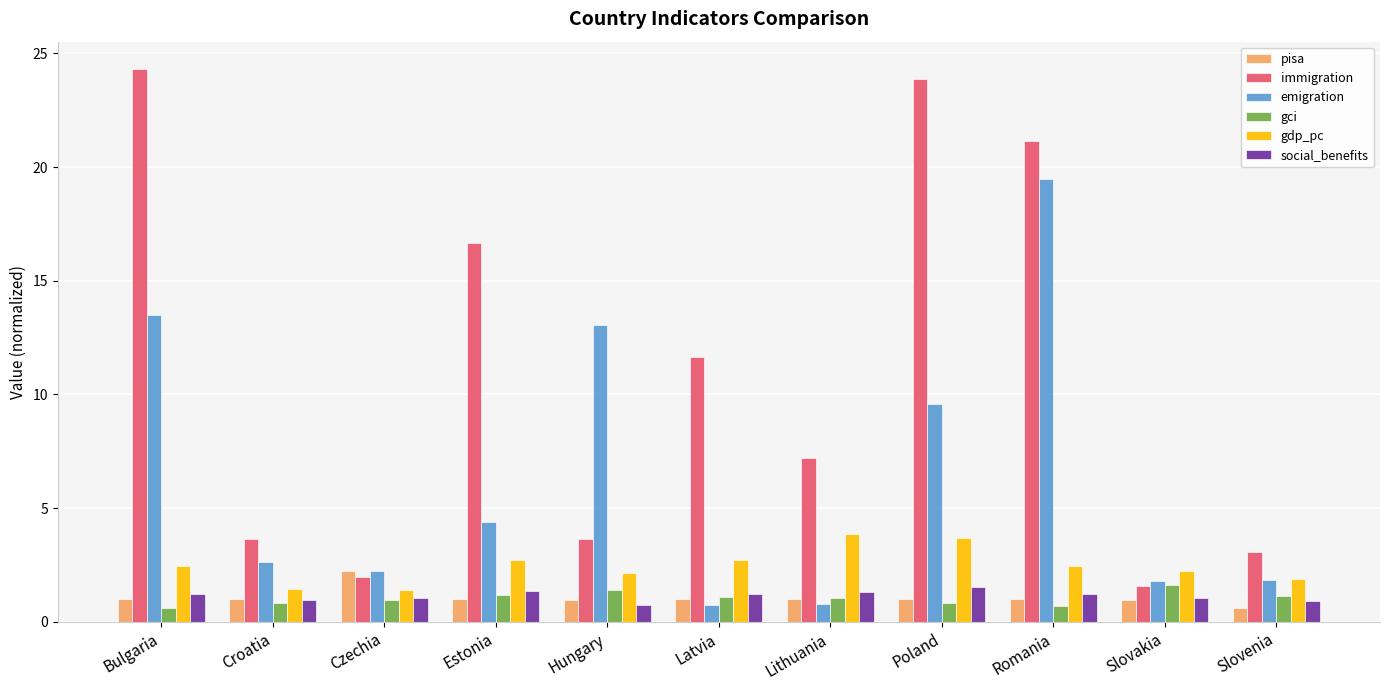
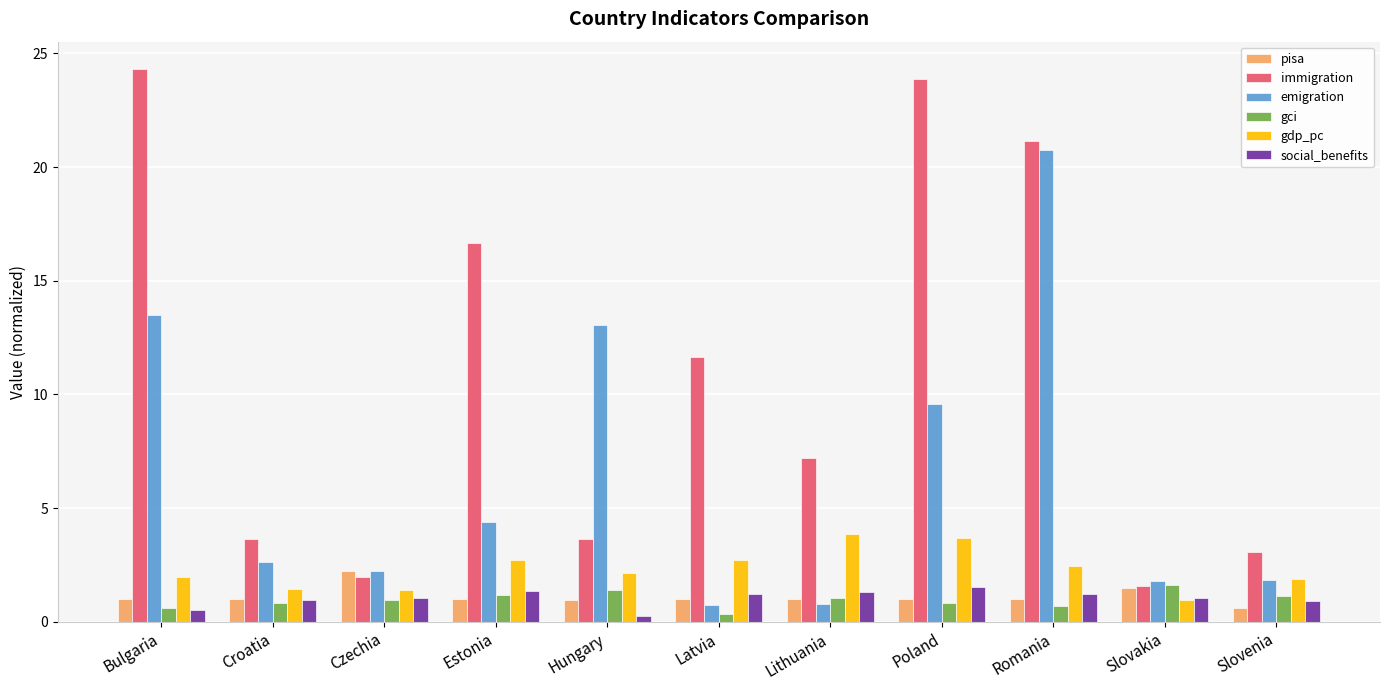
  {
    "pisa": {
      "Bulgaria": 1.0,
      "Croatia": 1.0,
      "Czechia": 2.2,
      "Estonia": 1.0,
      "Hungary": 1.0,
      "Latvia": 1.0,
      "Lithuania": 1.0,
      "Poland": 1.0,
      "Romania": 1.0,
-     "Slovakia": 1.0,
+     "Slovakia": 1.5,
      "Slovenia": 0.6
    },
    "immigration": {
      "Bulgaria": 24.3,
      "Croatia": 3.6,
      "Czechia": 2.0,
      "Estonia": 16.6,
      "Hungary": 3.6,
      "Latvia": 11.7,
      "Lithuania": 7.2,
      "Poland": 23.9,
      "Romania": 21.1,
      "Slovakia": 1.6,
      "Slovenia": 3.1
    },
    "emigration": {
      "Bulgaria": 13.5,
      "Croatia": 2.6,
      "Czechia": 2.2,
      "Estonia": 4.4,
      "Hungary": 13.0,
      "Latvia": 0.7,
      "Lithuania": 0.8,
      "Poland": 9.6,
-     "Romania": 19.5,
+     "Romania": 20.7,
      "Slovakia": 1.8,
      "Slovenia": 1.8
    },
    "gci": {
      "Bulgaria": 0.6,
      "Croatia": 0.8,
      "Czechia": 0.9,
      "Estonia": 1.2,
      "Hungary": 1.4,
-     "Latvia": 1.1,
+     "Latvia": 0.4,
      "Lithuania": 1.1,
      "Poland": 0.8,
      "Romania": 0.7,
      "Slovakia": 1.6,
      "Slovenia": 1.1
    },
    "gdp_pc": {
-     "Bulgaria": 2.5,
+     "Bulgaria": 2.0,
      "Croatia": 1.4,
      "Czechia": 1.4,
      "Estonia": 2.7,
      "Hungary": 2.2,
      "Latvia": 2.7,
      "Lithuania": 3.8,
      "Poland": 3.7,
      "Romania": 2.4,
-     "Slovakia": 2.2,
+     "Slovakia": 0.9,
      "Slovenia": 1.9
    },
    "social_benefits": {
-     "Bulgaria": 1.2,
+     "Bulgaria": 0.5,
      "Croatia": 1.0,
      "Czechia": 1.1,
      "Estonia": 1.3,
-     "Hungary": 0.8,
+     "Hungary": 0.2,
      "Latvia": 1.2,
      "Lithuania": 1.3,
      "Poland": 1.5,
      "Romania": 1.2,
      "Slovakia": 1.1,
      "Slovenia": 0.9
    }
  }
